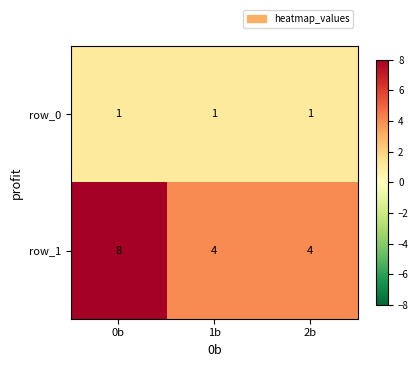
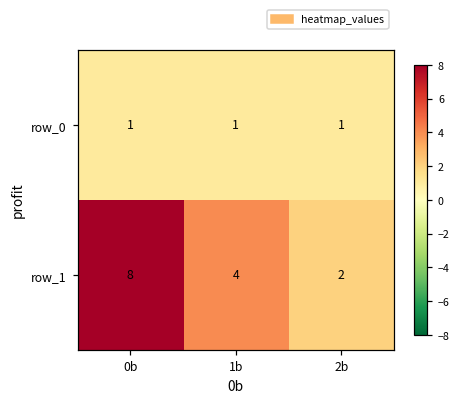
  {
    "row_0": {
      "0b": 1,
      "1b": 1,
      "2b": 1
    },
    "row_1": {
      "0b": 8,
      "1b": 4,
-     "2b": 4
+     "2b": 2
    }
  }
